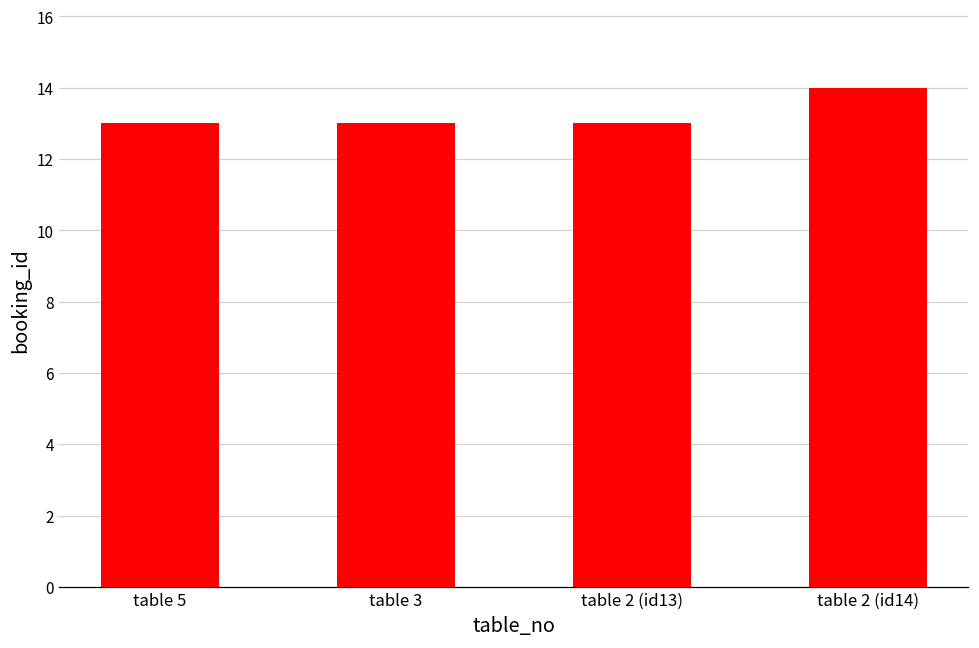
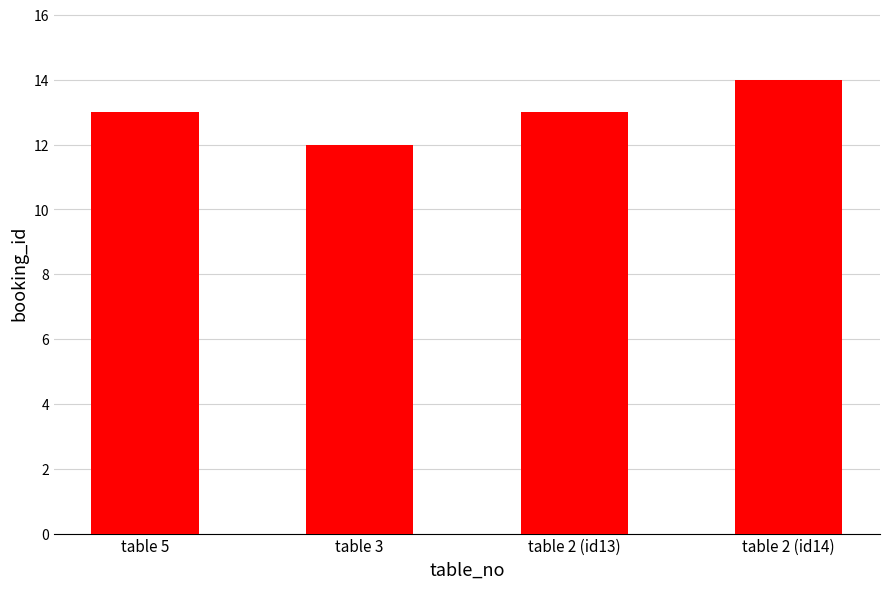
  {
    "table 5": 13,
-   "table 3": 13,
+   "table 3": 12,
    "table 2 (id13)": 13,
    "table 2 (id14)": 14
  }
